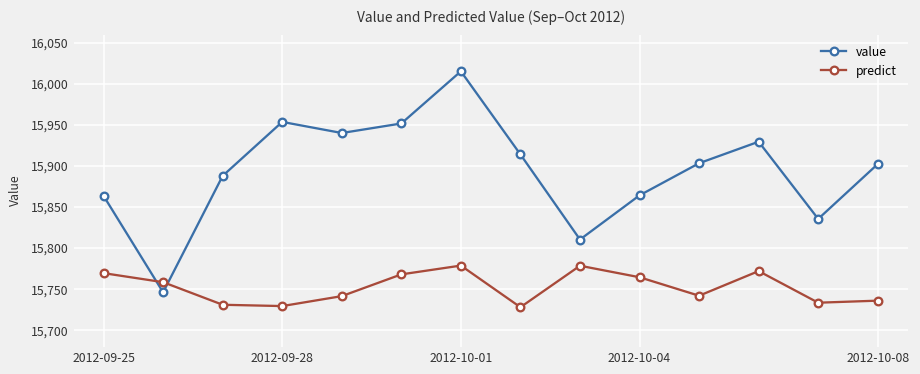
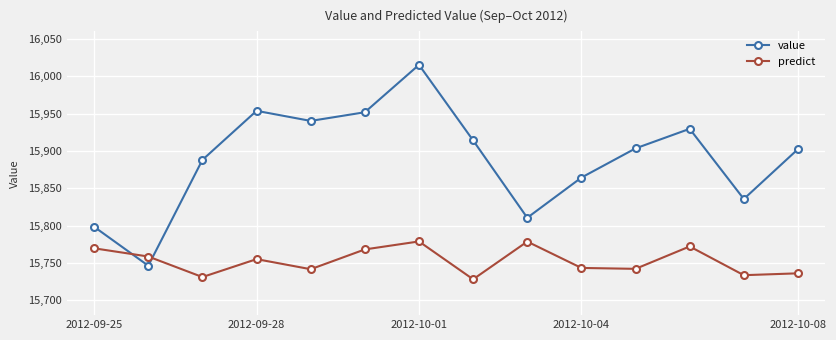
  {
    "value": {
-     "2012-09-25": "15,860",
+     "2012-09-25": "15,800",
      "2012-09-28": "15,950",
      "2012-10-01": "16,020",
      "2012-10-04": "15,860",
      "2012-10-08": "15,900"
    },
    "predict": {
      "2012-09-25": "15,770",
-     "2012-09-28": "15,730",
+     "2012-09-28": "15,760",
      "2012-10-01": "15,780",
-     "2012-10-04": "15,760",
+     "2012-10-04": "15,740",
      "2012-10-08": "15,740"
    }
  }
